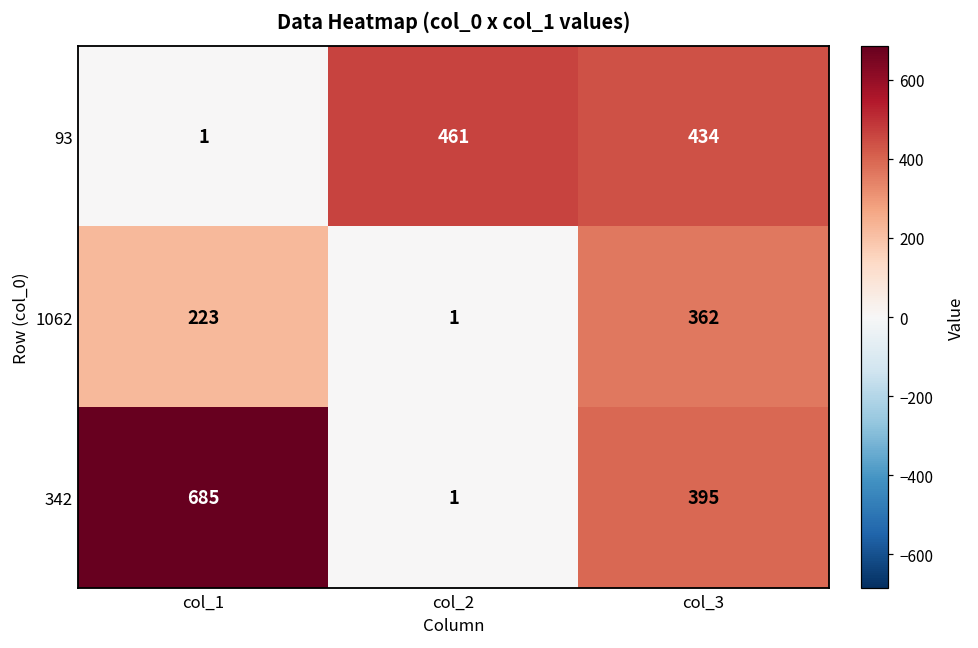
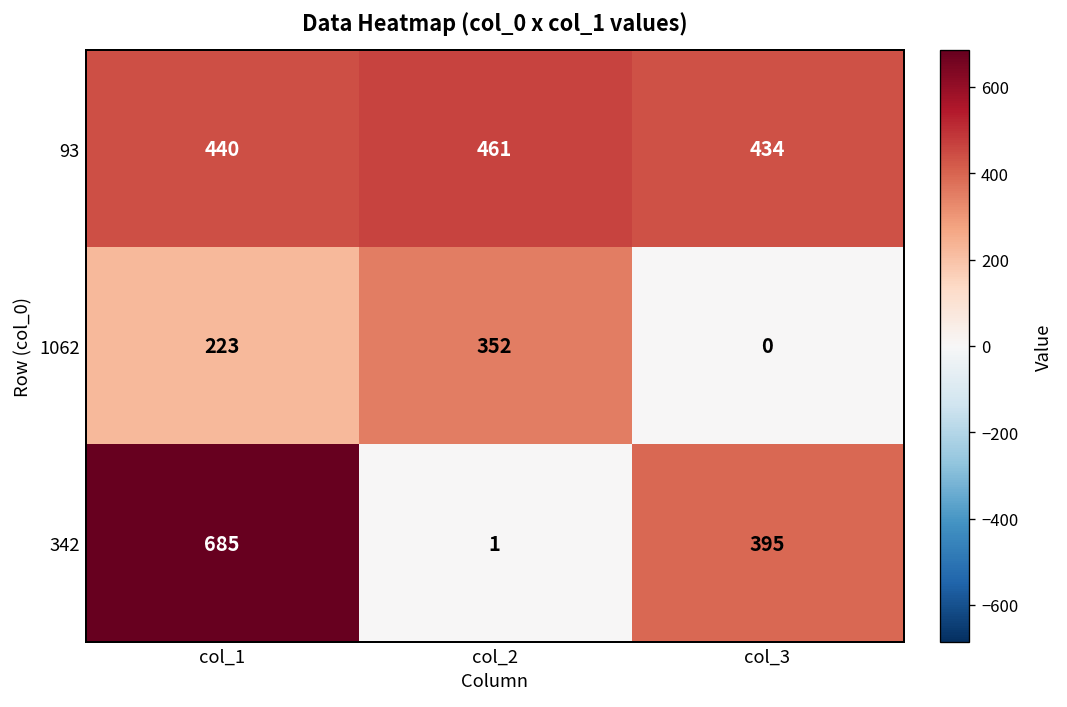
  {
    "93": {
-     "col_1": 1,
+     "col_1": 440,
      "col_2": 461,
      "col_3": 434
    },
    "1062": {
      "col_1": 223,
-     "col_2": 1,
-     "col_3": 362
+     "col_2": 352,
+     "col_3": 0
    },
    "342": {
      "col_1": 685,
      "col_2": 1,
      "col_3": 395
    }
  }
